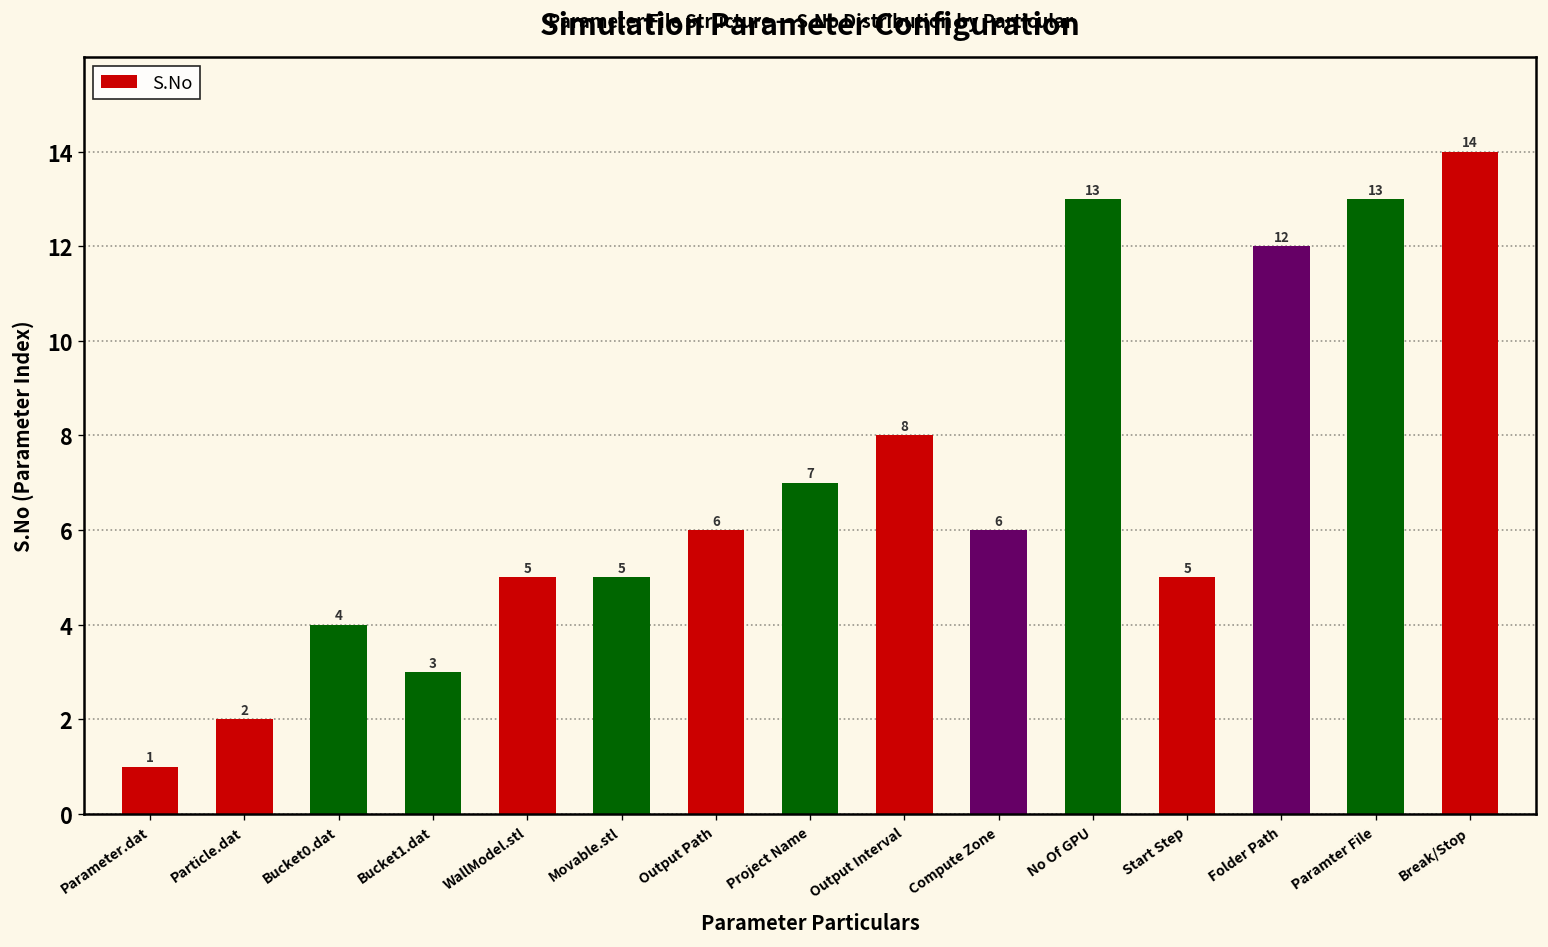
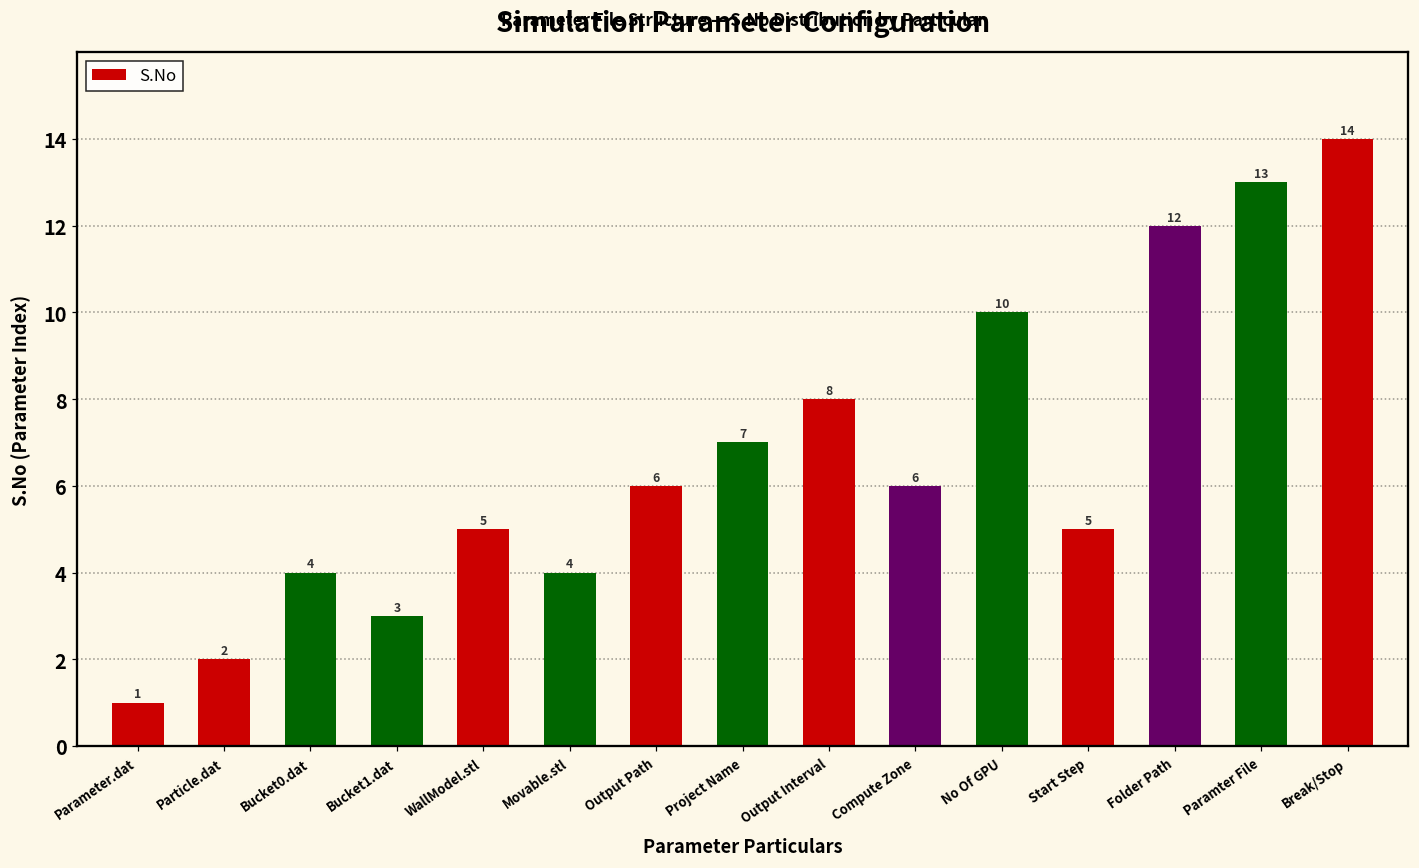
  {
    "Parameter.dat": 1,
    "Particle.dat": 2,
    "Bucket0.dat": 4,
    "Bucket1.dat": 3,
    "WallModel.stl": 5,
-   "Movable.stl": 5,
+   "Movable.stl": 4,
    "Output Path": 6,
    "Project Name": 7,
    "Output Interval": 8,
    "Compute Zone": 6,
-   "No Of GPU": 13,
+   "No Of GPU": 10,
    "Start Step": 5,
    "Folder Path": 12,
    "Paramter File": 13,
    "Break/Stop": 14
  }
